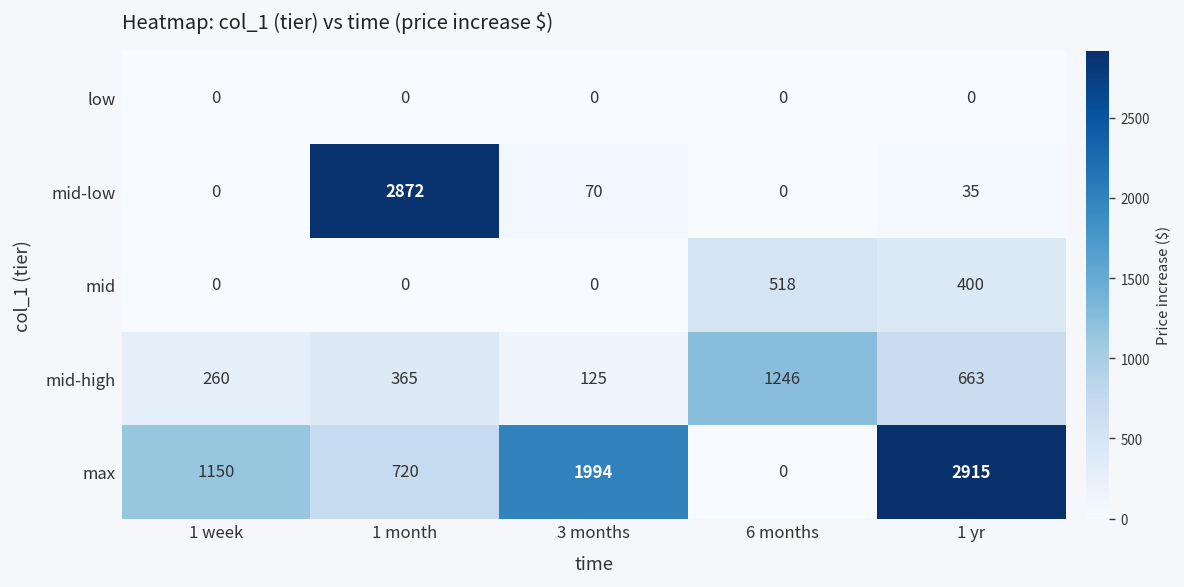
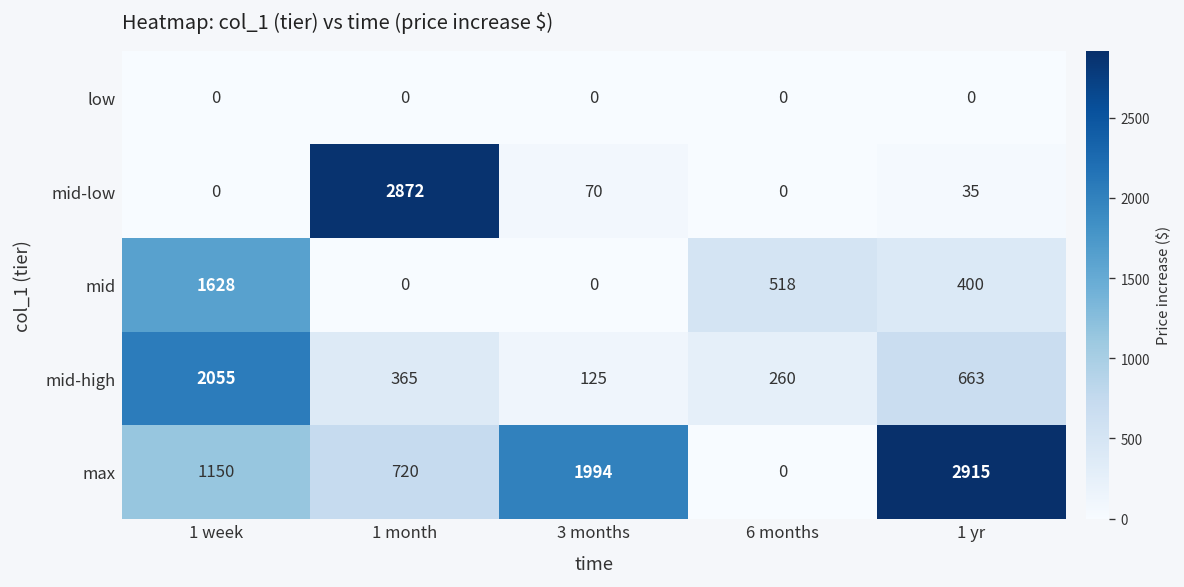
  {
    "low": {
      "1 week": 0,
      "1 month": 0,
      "3 months": 0,
      "6 months": 0,
      "1 yr": 0
    },
    "mid-low": {
      "1 week": 0,
      "1 month": 2872,
      "3 months": 70,
      "6 months": 0,
      "1 yr": 35
    },
    "mid": {
-     "1 week": 0,
+     "1 week": 1628,
      "1 month": 0,
      "3 months": 0,
      "6 months": 518,
      "1 yr": 400
    },
    "mid-high": {
-     "1 week": 260,
+     "1 week": 2055,
      "1 month": 365,
      "3 months": 125,
-     "6 months": 1246,
+     "6 months": 260,
      "1 yr": 663
    },
    "max": {
      "1 week": 1150,
      "1 month": 720,
      "3 months": 1994,
      "6 months": 0,
      "1 yr": 2915
    }
  }
